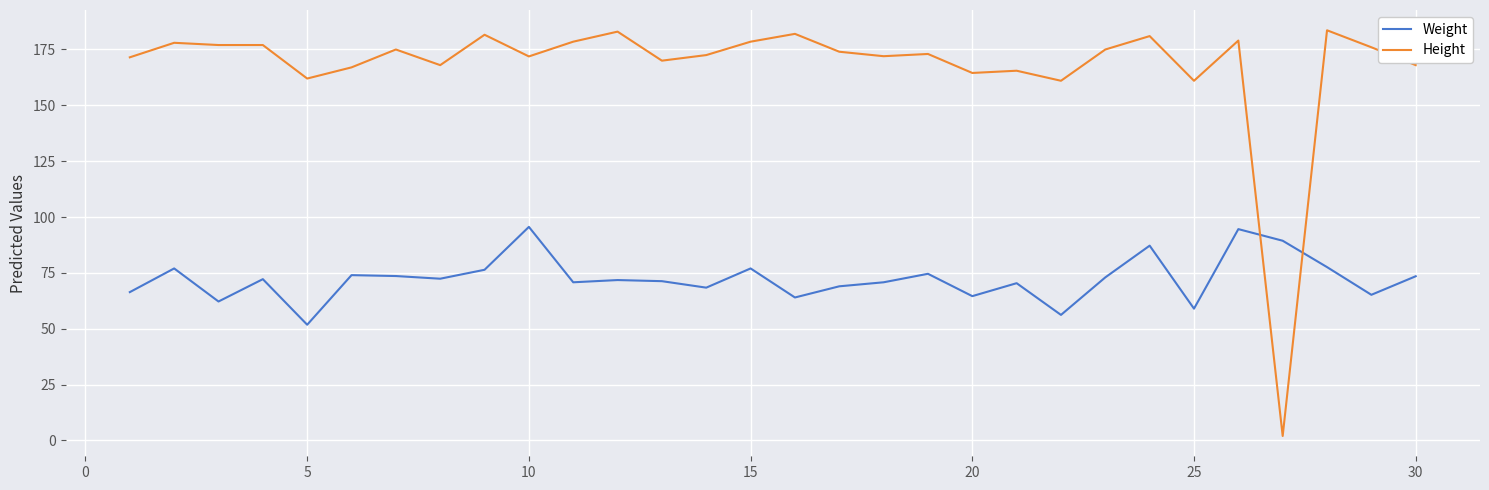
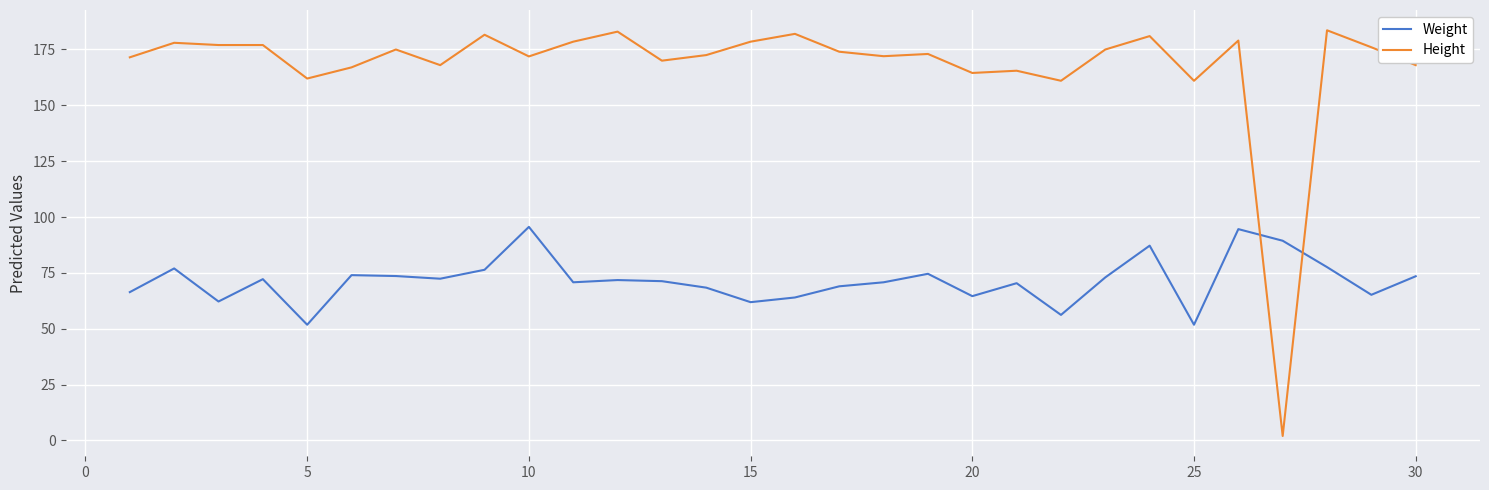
  {
    "Weight": {
      "5": 52,
      "10": 96,
-     "15": 77,
+     "15": 62,
      "20": 65,
-     "25": 59,
+     "25": 52,
      "30": 74
    },
    "Height": {
      "5": 162,
      "10": 172,
      "15": 179,
      "20": 165,
      "25": 161,
      "30": 168
    }
  }
